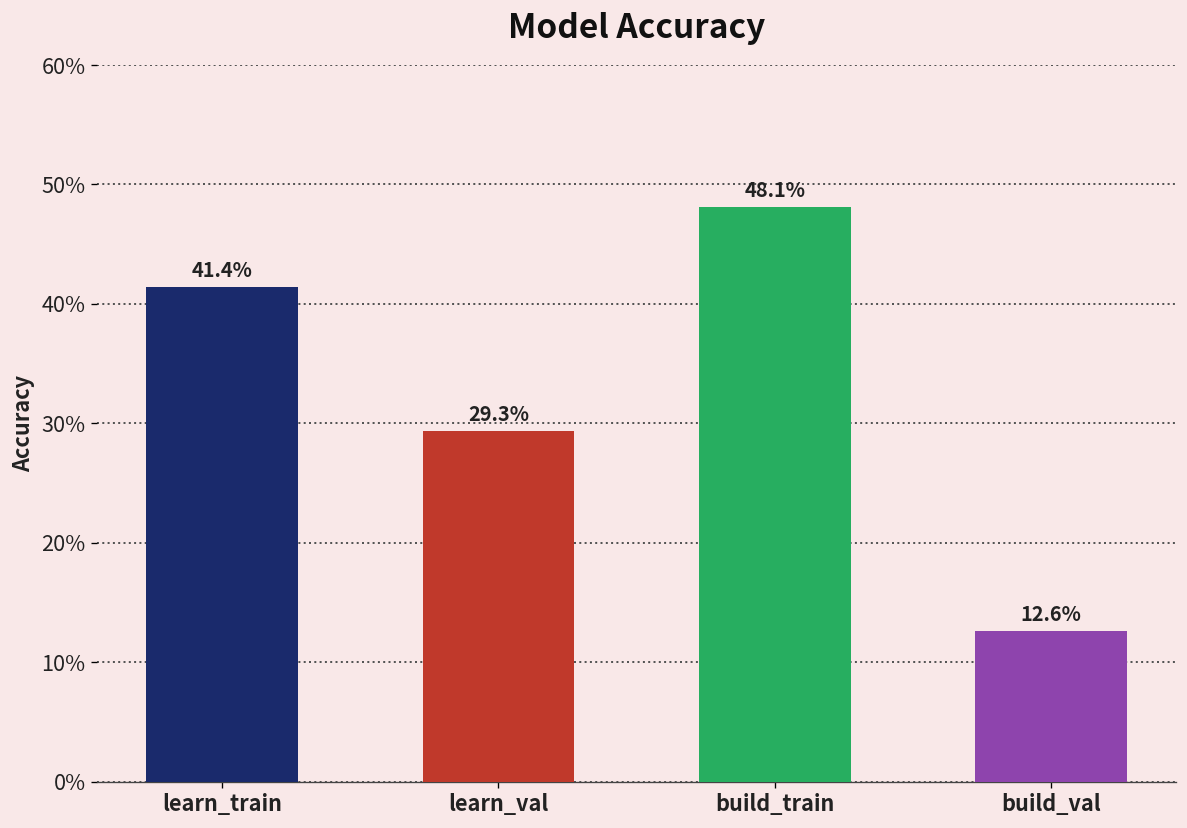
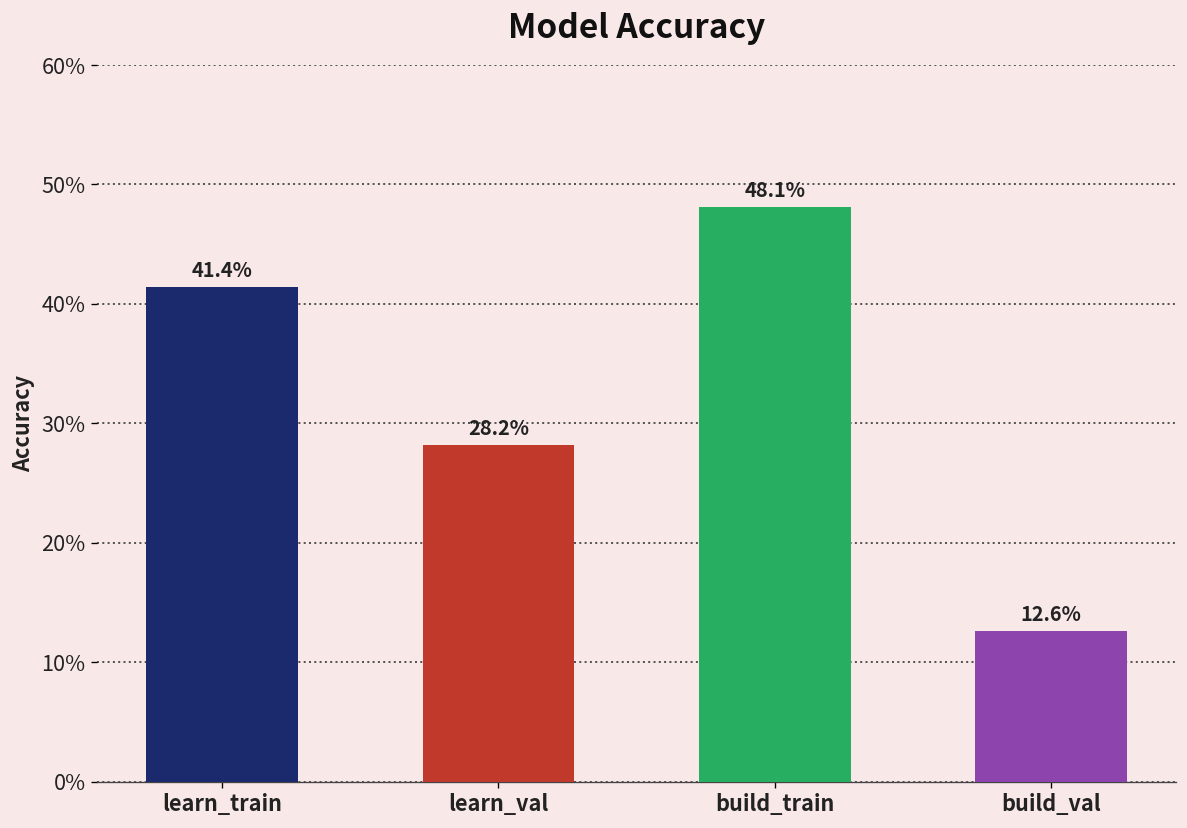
  {
    "learn_train": "41.4%",
-   "learn_val": "29.3%",
+   "learn_val": "28.2%",
    "build_train": "48.1%",
    "build_val": "12.6%"
  }
